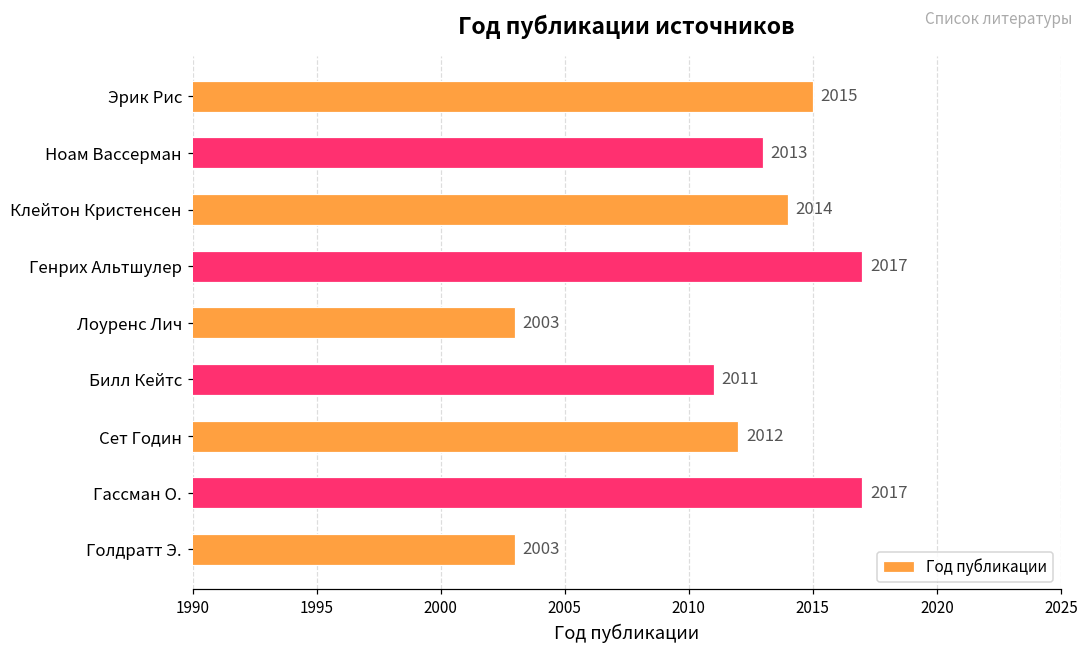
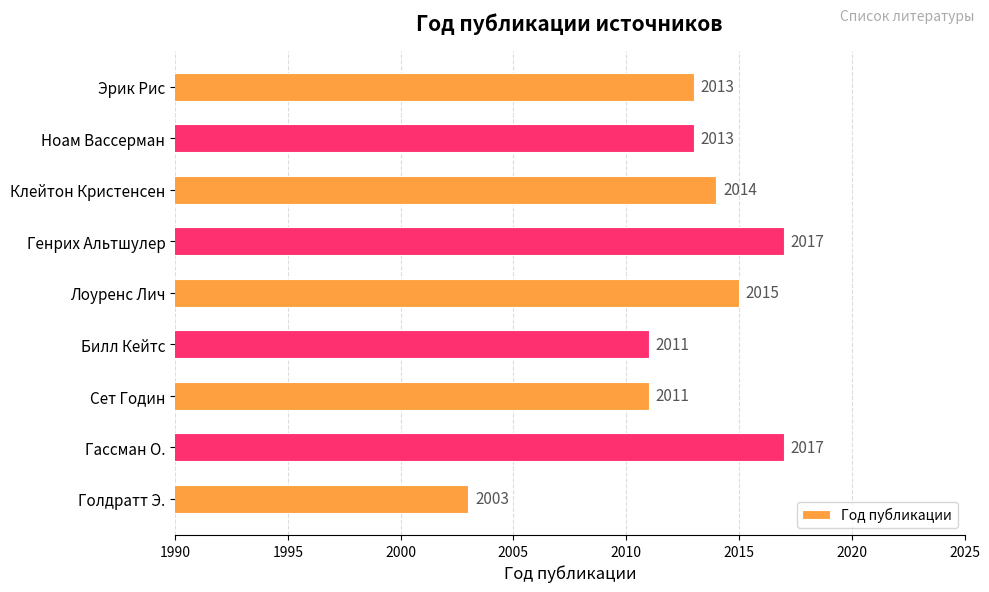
  {
-   "Эрик Рис": 2015,
+   "Эрик Рис": 2013,
    "Ноам Вассерман": 2013,
    "Клейтон Кристенсен": 2014,
    "Генрих Альтшулер": 2017,
-   "Лоуренс Лич": 2003,
+   "Лоуренс Лич": 2015,
    "Билл Кейтс": 2011,
-   "Сет Годин": 2012,
+   "Сет Годин": 2011,
    "Гассман О.": 2017,
    "Голдратт Э.": 2003
  }
